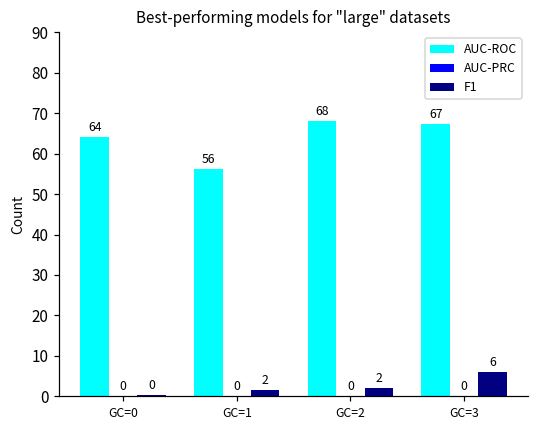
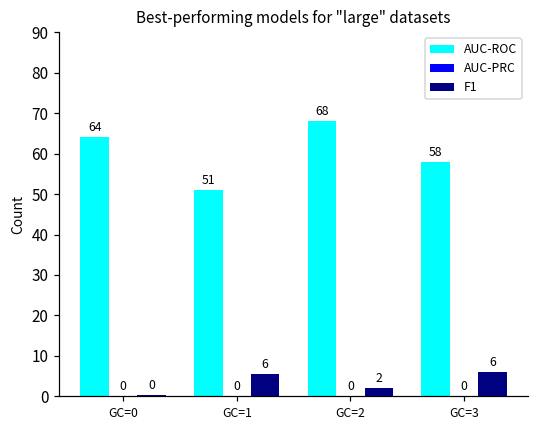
  {
    "AUC-ROC": {
      "GC=0": 64,
-     "GC=1": 56,
+     "GC=1": 51,
      "GC=2": 68,
-     "GC=3": 67
+     "GC=3": 58
    },
    "AUC-PRC": {
      "GC=0": 0,
      "GC=1": 0,
      "GC=2": 0,
      "GC=3": 0
    },
    "F1": {
      "GC=0": 0,
-     "GC=1": 2,
+     "GC=1": 6,
      "GC=2": 2,
      "GC=3": 6
    }
  }
